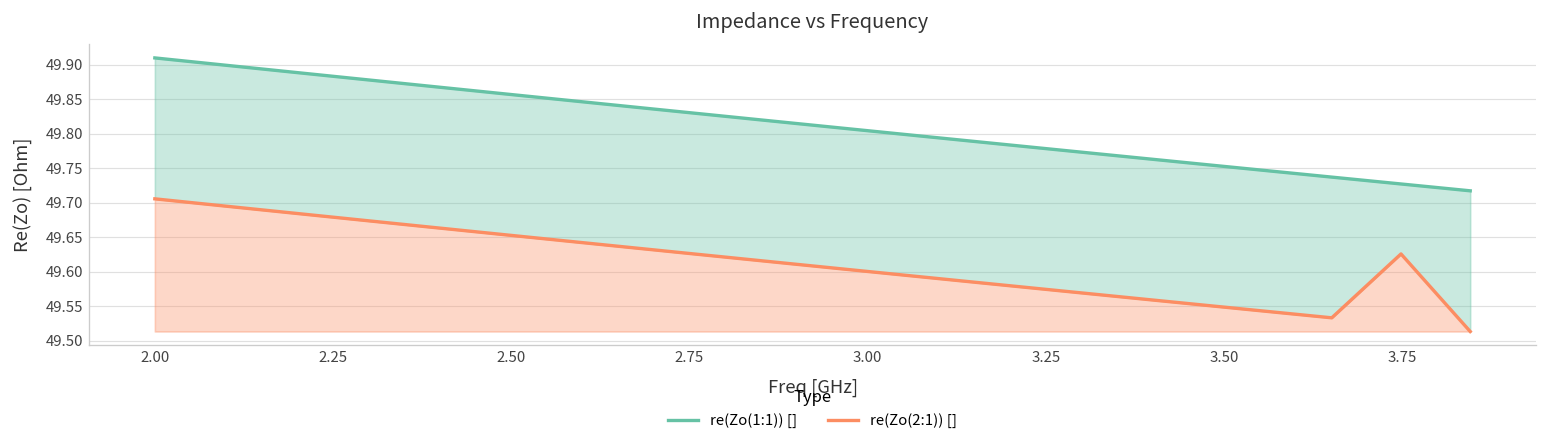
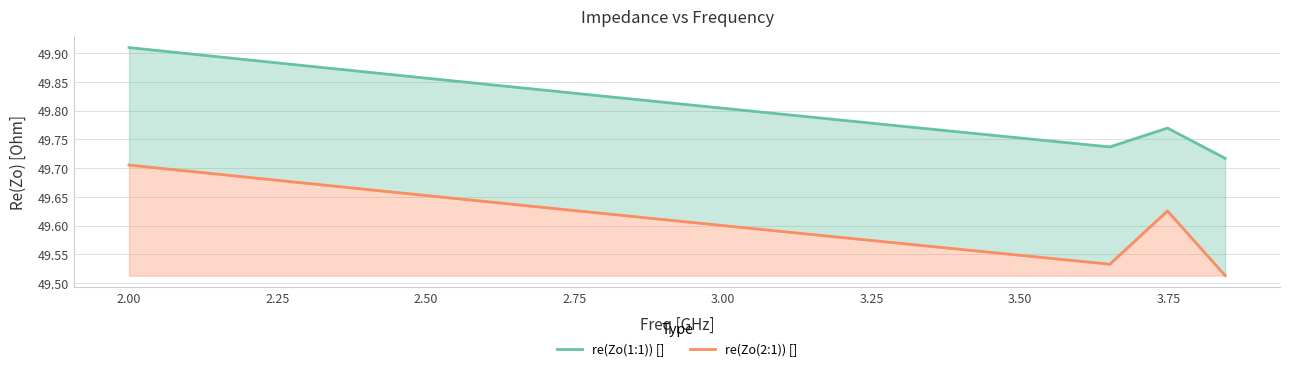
  {
    "re(Zo(1:1)) []": {
      "2.00": 49.91,
-     "3.75": 49.73
+     "3.75": 49.77
    },
    "re(Zo(2:1)) []": {
      "2.00": 49.71,
      "3.75": 49.63
    }
  }
